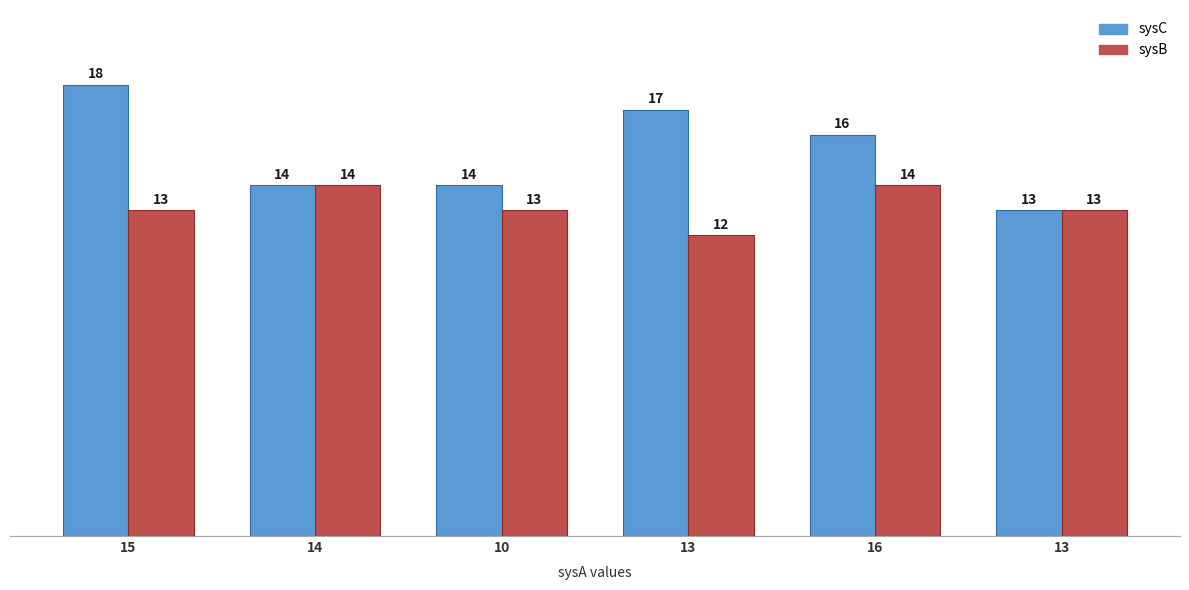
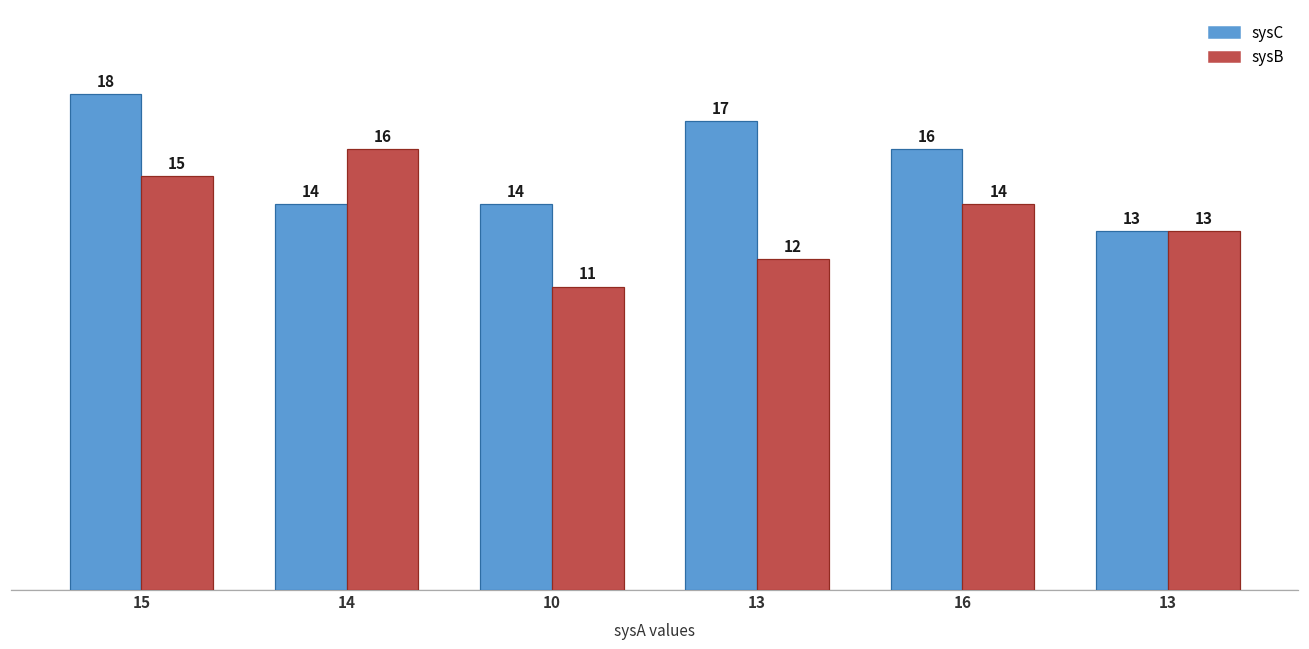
  {
    "sysC": {
      "15": 18,
      "14": 14,
      "10": 14,
      "16": 16
    },
    "sysB": {
-     "15": 13,
-     "14": 14,
-     "10": 13,
+     "15": 15,
+     "14": 16,
+     "10": 11,
      "16": 14
    }
  }
